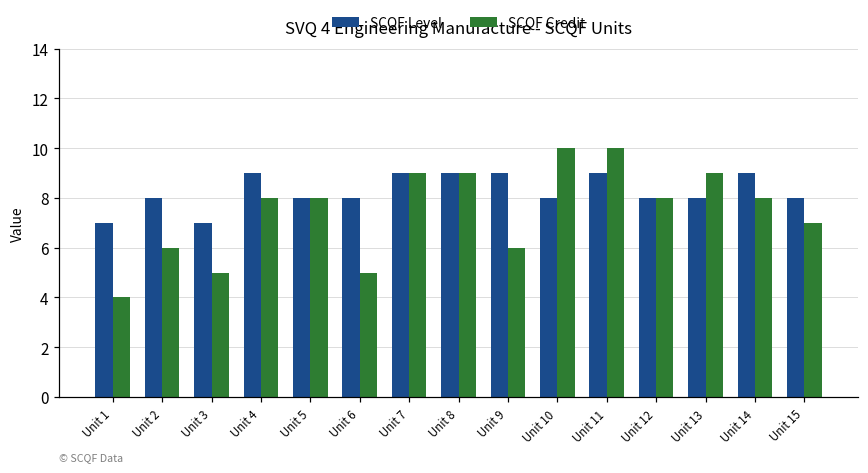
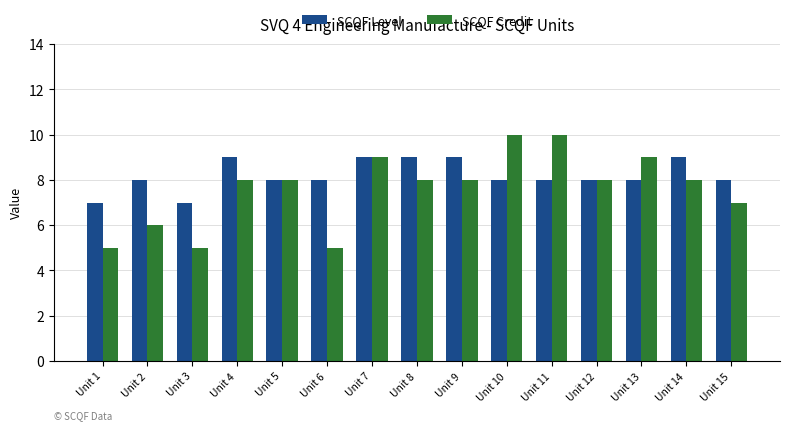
  {
    "SCQF Level": {
      "Unit 1": 7,
      "Unit 2": 8,
      "Unit 3": 7,
      "Unit 4": 9,
      "Unit 5": 8,
      "Unit 6": 8,
      "Unit 7": 9,
      "Unit 8": 9,
      "Unit 9": 9,
      "Unit 10": 8,
-     "Unit 11": 9,
+     "Unit 11": 8,
      "Unit 12": 8,
      "Unit 13": 8,
      "Unit 14": 9,
      "Unit 15": 8
    },
    "SCQF Credit": {
-     "Unit 1": 4,
+     "Unit 1": 5,
      "Unit 2": 6,
      "Unit 3": 5,
      "Unit 4": 8,
      "Unit 5": 8,
      "Unit 6": 5,
      "Unit 7": 9,
-     "Unit 8": 9,
-     "Unit 9": 6,
+     "Unit 8": 8,
+     "Unit 9": 8,
      "Unit 10": 10,
      "Unit 11": 10,
      "Unit 12": 8,
      "Unit 13": 9,
      "Unit 14": 8,
      "Unit 15": 7
    }
  }
